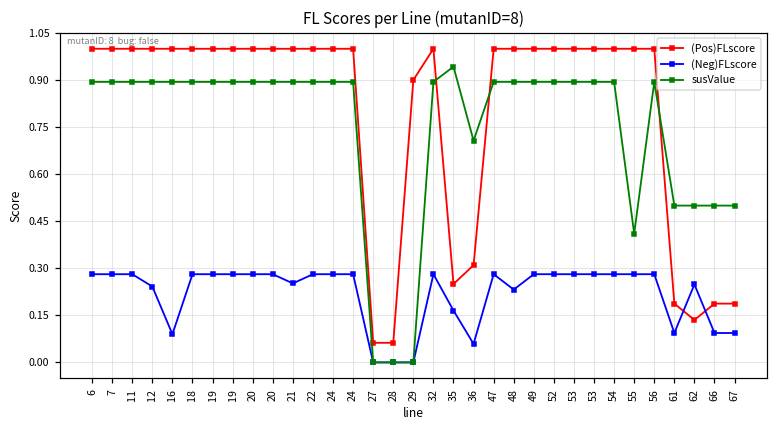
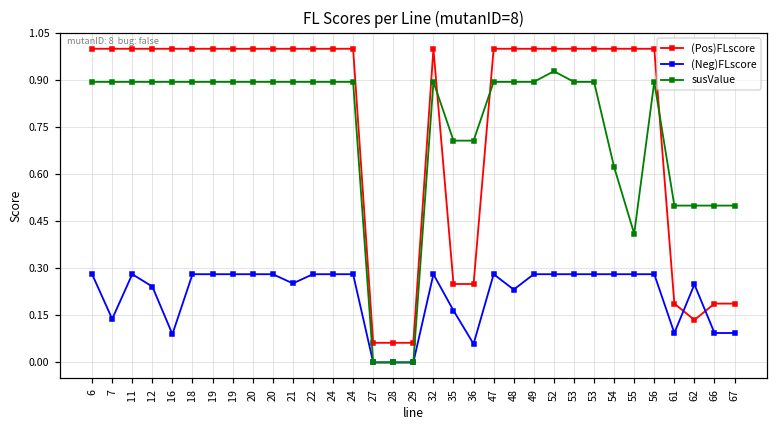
  {
    "(Pos)FLscore": {
      "16": 1.00,
      "18": 1.00,
      "21": 1.00,
      "22": 1.00,
      "27": 0.06,
      "28": 0.06,
-     "29": 0.90,
+     "29": 0.06,
      "32": 1.00,
      "35": 0.25,
-     "36": 0.31,
+     "36": 0.25,
      "47": 1.00,
      "48": 1.00,
      "49": 1.00,
      "52": 1.00,
      "54": 1.00,
      "55": 1.00,
      "56": 1.00,
      "61": 0.19,
      "62": 0.14,
      "66": 0.19,
      "67": 0.19
    },
    "(Neg)FLscore": {
      "6": 0.28,
-     "7": 0.28,
+     "7": 0.14,
      "11": 0.28,
      "12": 0.24,
      "16": 0.09,
      "18": 0.28,
      "21": 0.25,
      "22": 0.28,
      "32": 0.28,
      "35": 0.17,
      "36": 0.06,
      "47": 0.28,
      "48": 0.23,
      "49": 0.28,
      "52": 0.28,
      "54": 0.28,
      "55": 0.28,
      "56": 0.28,
      "61": 0.09,
      "62": 0.25,
      "66": 0.09,
      "67": 0.09
    },
    "susValue": {
      "6": 0.89,
      "7": 0.89,
      "11": 0.89,
      "12": 0.89,
      "16": 0.89,
      "18": 0.89,
      "21": 0.89,
      "22": 0.89,
      "32": 0.89,
-     "35": 0.94,
+     "35": 0.71,
      "36": 0.71,
      "47": 0.89,
      "48": 0.89,
      "49": 0.89,
-     "52": 0.89,
-     "54": 0.89,
+     "52": 0.93,
+     "54": 0.62,
      "55": 0.41,
      "56": 0.89,
      "61": 0.50,
      "62": 0.50,
      "66": 0.50,
      "67": 0.50
    }
  }
